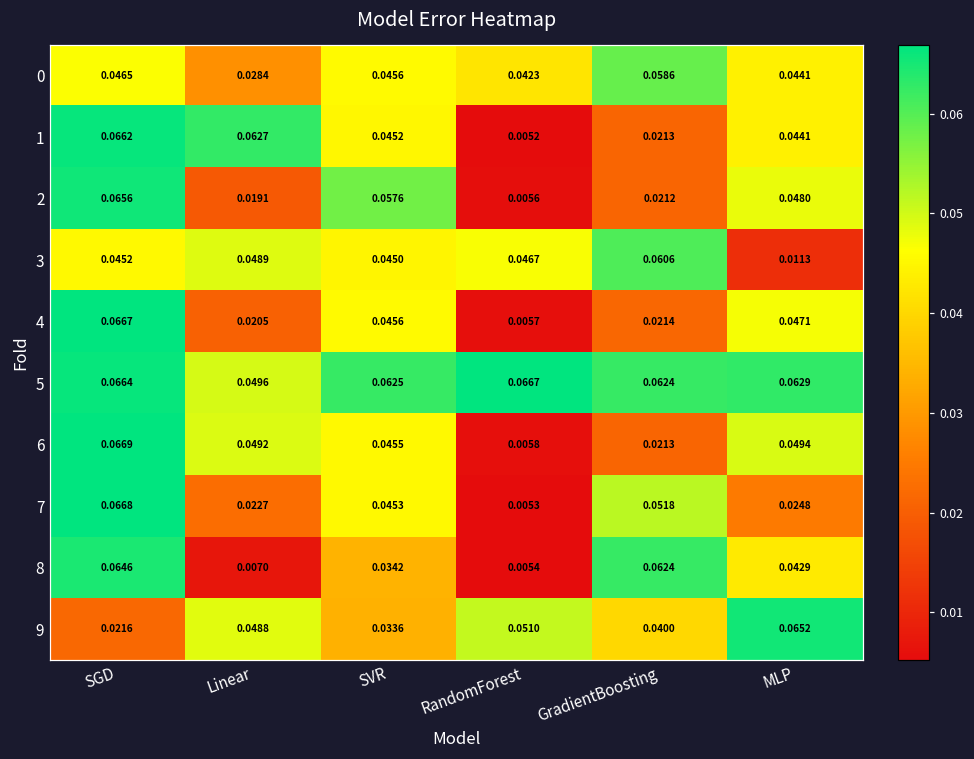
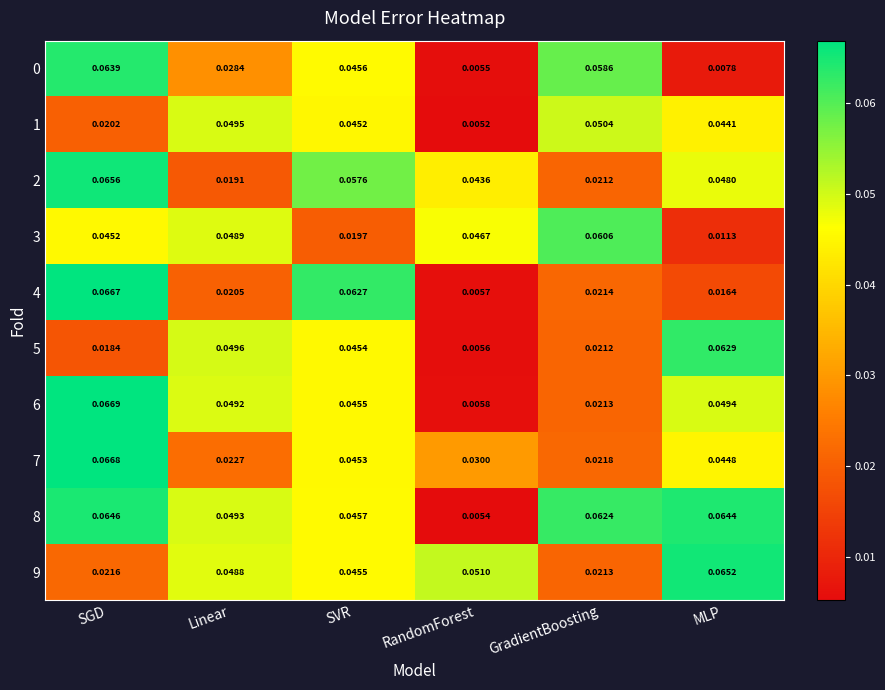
  {
    "0": {
-     "SGD": 0.0465,
+     "SGD": 0.0639,
      "Linear": 0.0284,
      "SVR": 0.0456,
-     "RandomForest": 0.0423,
+     "RandomForest": 0.0055,
      "GradientBoosting": 0.0586,
-     "MLP": 0.0441
+     "MLP": 0.0078
    },
    "1": {
-     "SGD": 0.0662,
-     "Linear": 0.0627,
+     "SGD": 0.0202,
+     "Linear": 0.0495,
      "SVR": 0.0452,
      "RandomForest": 0.0052,
-     "GradientBoosting": 0.0213,
+     "GradientBoosting": 0.0504,
      "MLP": 0.0441
    },
    "2": {
      "SGD": 0.0656,
      "Linear": 0.0191,
      "SVR": 0.0576,
-     "RandomForest": 0.0056,
+     "RandomForest": 0.0436,
      "GradientBoosting": 0.0212,
      "MLP": 0.0480
    },
    "3": {
      "SGD": 0.0452,
      "Linear": 0.0489,
-     "SVR": 0.0450,
+     "SVR": 0.0197,
      "RandomForest": 0.0467,
      "GradientBoosting": 0.0606,
      "MLP": 0.0113
    },
    "4": {
      "SGD": 0.0667,
      "Linear": 0.0205,
-     "SVR": 0.0456,
+     "SVR": 0.0627,
      "RandomForest": 0.0057,
      "GradientBoosting": 0.0214,
-     "MLP": 0.0471
+     "MLP": 0.0164
    },
    "5": {
-     "SGD": 0.0664,
+     "SGD": 0.0184,
      "Linear": 0.0496,
-     "SVR": 0.0625,
-     "RandomForest": 0.0667,
-     "GradientBoosting": 0.0624,
+     "SVR": 0.0454,
+     "RandomForest": 0.0056,
+     "GradientBoosting": 0.0212,
      "MLP": 0.0629
    },
    "6": {
      "SGD": 0.0669,
      "Linear": 0.0492,
      "SVR": 0.0455,
      "RandomForest": 0.0058,
      "GradientBoosting": 0.0213,
      "MLP": 0.0494
    },
    "7": {
      "SGD": 0.0668,
      "Linear": 0.0227,
      "SVR": 0.0453,
-     "RandomForest": 0.0053,
-     "GradientBoosting": 0.0518,
-     "MLP": 0.0248
+     "RandomForest": 0.0300,
+     "GradientBoosting": 0.0218,
+     "MLP": 0.0448
    },
    "8": {
      "SGD": 0.0646,
-     "Linear": 0.0070,
-     "SVR": 0.0342,
+     "Linear": 0.0493,
+     "SVR": 0.0457,
      "RandomForest": 0.0054,
      "GradientBoosting": 0.0624,
-     "MLP": 0.0429
+     "MLP": 0.0644
    },
    "9": {
      "SGD": 0.0216,
      "Linear": 0.0488,
-     "SVR": 0.0336,
+     "SVR": 0.0455,
      "RandomForest": 0.0510,
-     "GradientBoosting": 0.0400,
+     "GradientBoosting": 0.0213,
      "MLP": 0.0652
    }
  }
